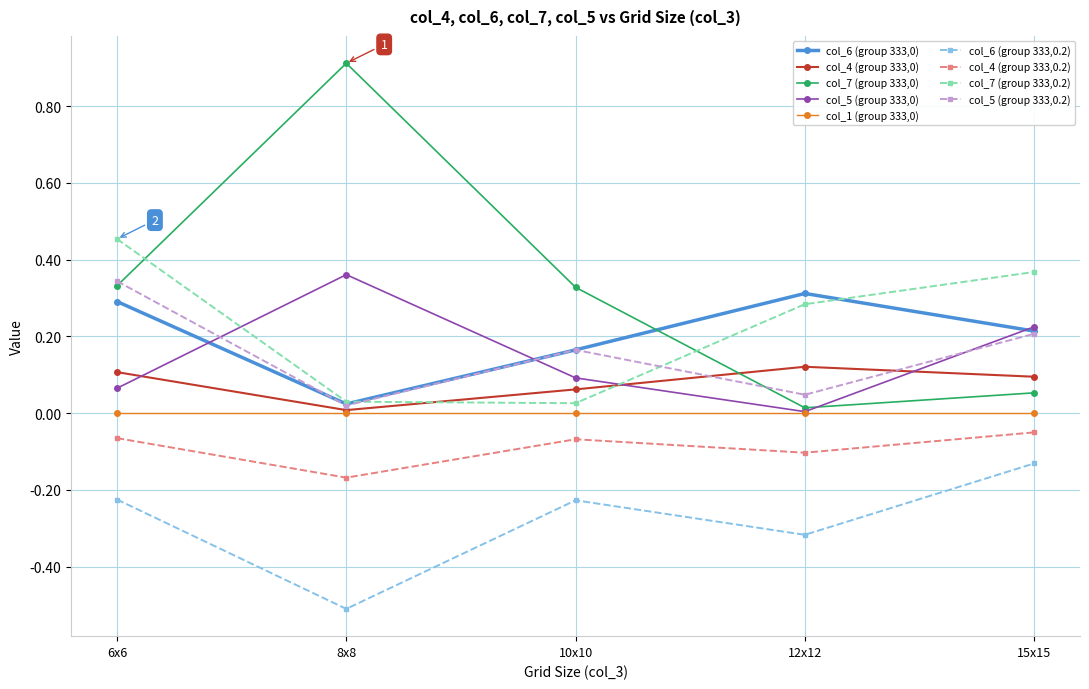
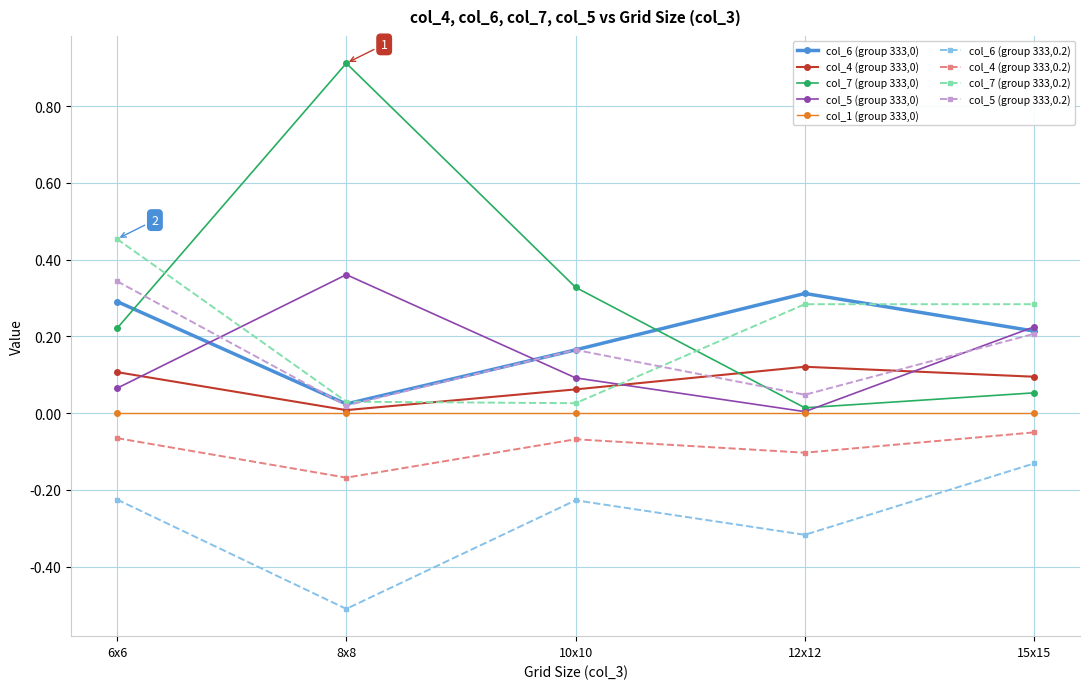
  {
    "col_6 (group 333,0)": {
      "6x6": 0.29,
      "12x12": 0.31,
      "15x15": 0.21
    },
    "col_4 (group 333,0)": {
      "6x6": 0.11,
      "8x8": 0.01,
      "10x10": 0.06,
      "12x12": 0.12,
      "15x15": 0.10
    },
    "col_7 (group 333,0)": {
-     "6x6": 0.33,
+     "6x6": 0.22,
      "8x8": 0.91,
      "10x10": 0.33,
      "12x12": 0.01,
      "15x15": 0.05
    },
    "col_5 (group 333,0)": {
      "6x6": 0.07,
      "8x8": 0.36,
      "10x10": 0.09,
      "15x15": 0.23
    },
    "col_1 (group 333,0)": {
      "6x6": 0.00,
      "8x8": 0.00,
      "10x10": 0.00,
      "15x15": 0.00
    },
    "col_6 (group 333,0.2)": {
      "6x6": -0.23,
      "8x8": -0.51,
      "10x10": -0.23,
      "12x12": -0.32,
      "15x15": -0.13
    },
    "col_4 (group 333,0.2)": {
      "6x6": -0.07,
      "8x8": -0.17,
      "10x10": -0.07,
      "12x12": -0.10,
      "15x15": -0.05
    },
    "col_7 (group 333,0.2)": {
      "6x6": 0.45,
      "10x10": 0.03,
      "12x12": 0.28,
-     "15x15": 0.37
+     "15x15": 0.28
    },
    "col_5 (group 333,0.2)": {
      "6x6": 0.34,
      "12x12": 0.05,
      "15x15": 0.21
    }
  }
